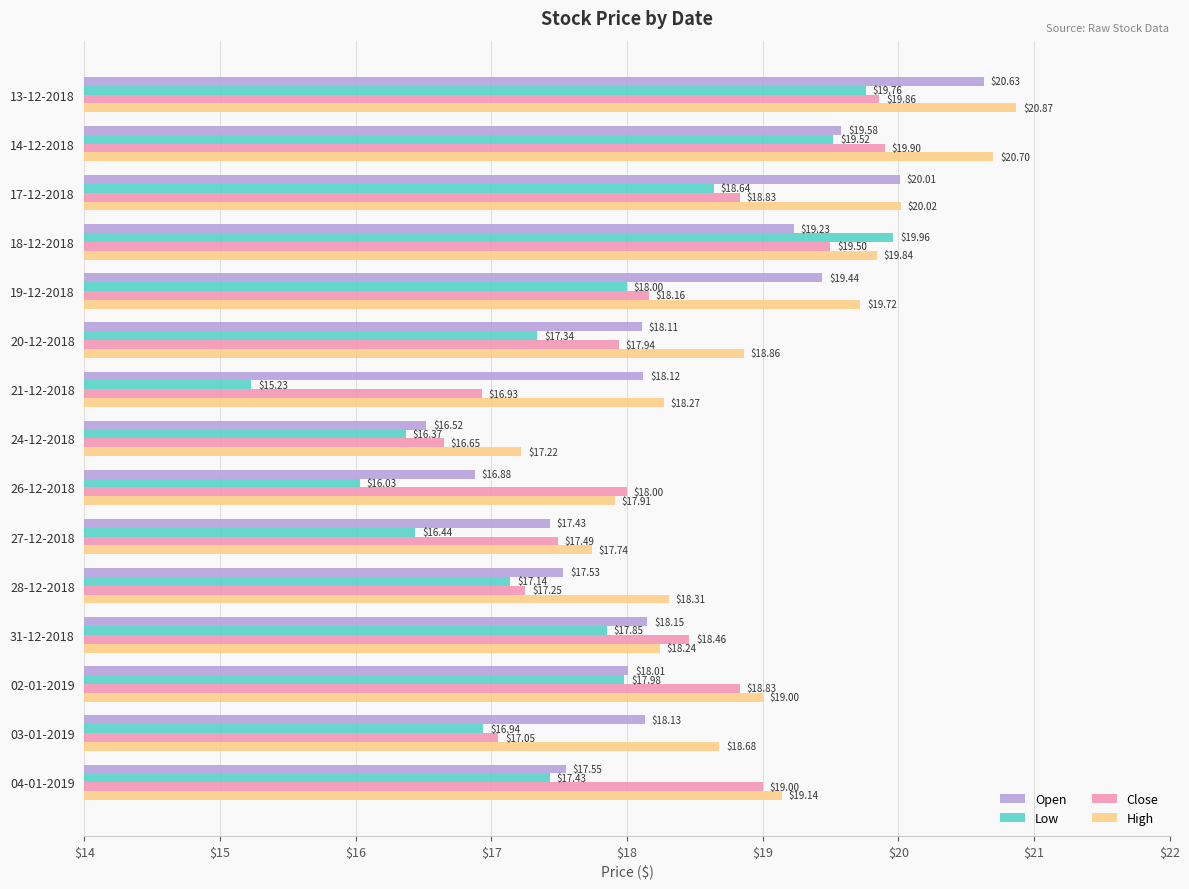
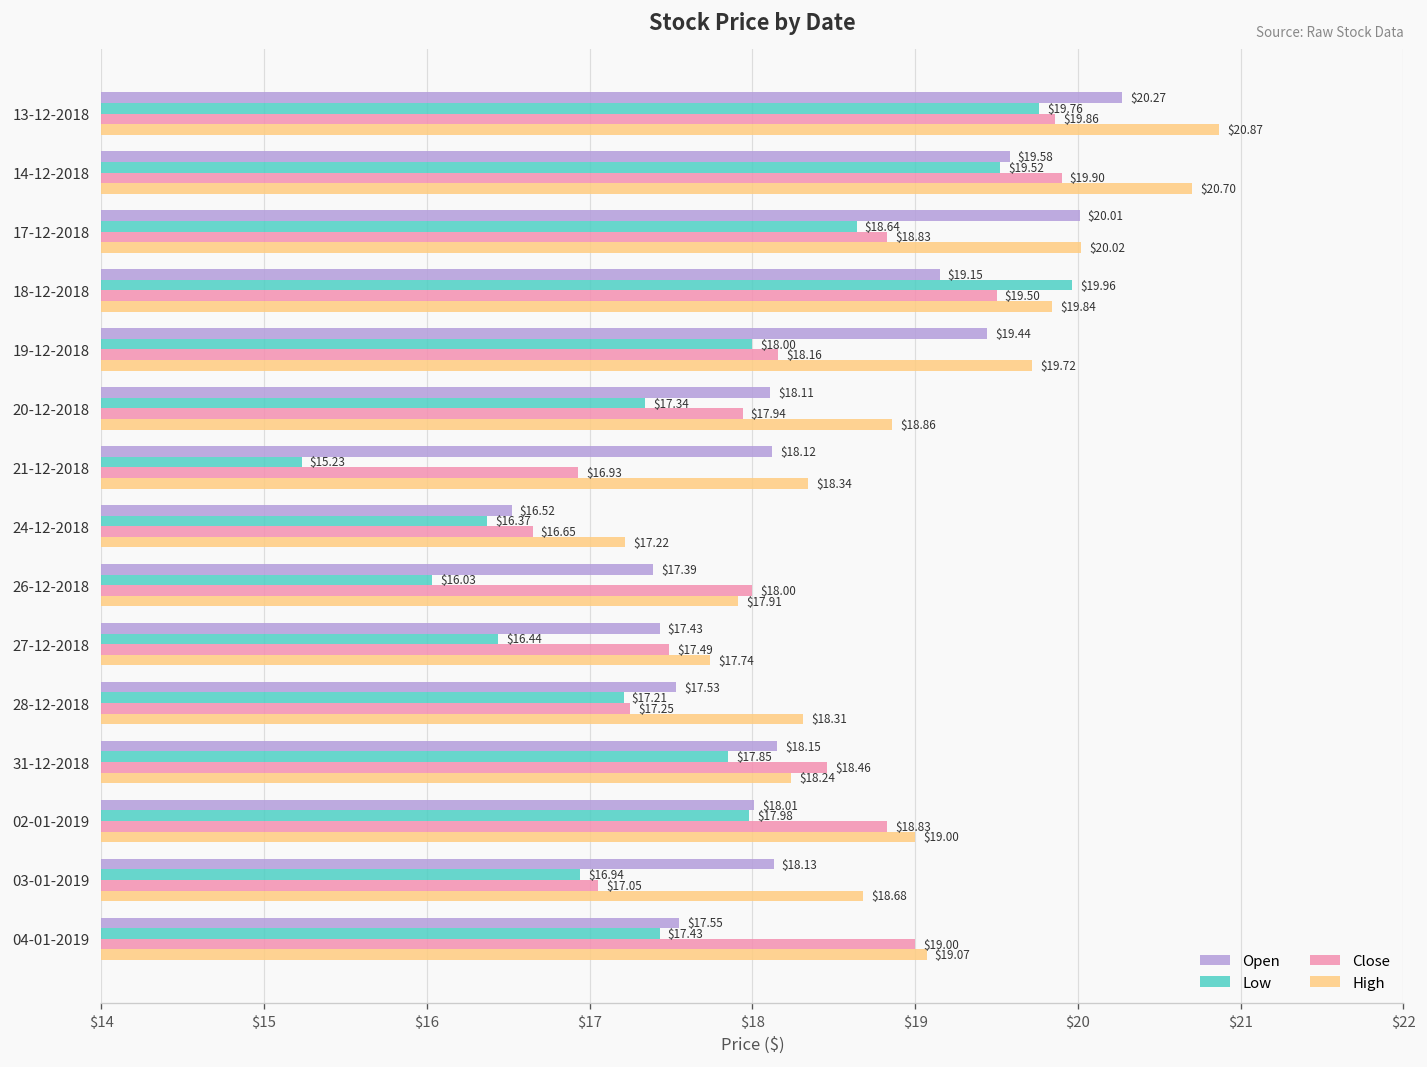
  {
    "Open": {
-     "13-12-2018": "$20.63",
+     "13-12-2018": "$20.27",
      "14-12-2018": "$19.58",
      "17-12-2018": "$20.01",
-     "18-12-2018": "$19.23",
+     "18-12-2018": "$19.15",
      "19-12-2018": "$19.44",
      "20-12-2018": "$18.11",
      "21-12-2018": "$18.12",
      "24-12-2018": "$16.52",
-     "26-12-2018": "$16.88",
+     "26-12-2018": "$17.39",
      "27-12-2018": "$17.43",
      "28-12-2018": "$17.53",
      "31-12-2018": "$18.15",
      "02-01-2019": "$18.01",
      "03-01-2019": "$18.13",
      "04-01-2019": "$17.55"
    },
    "Low": {
      "13-12-2018": "$19.76",
      "14-12-2018": "$19.52",
      "17-12-2018": "$18.64",
      "18-12-2018": "$19.96",
      "19-12-2018": "$18.00",
      "20-12-2018": "$17.34",
      "21-12-2018": "$15.23",
      "24-12-2018": "$16.37",
      "26-12-2018": "$16.03",
      "27-12-2018": "$16.44",
-     "28-12-2018": "$17.14",
+     "28-12-2018": "$17.21",
      "31-12-2018": "$17.85",
      "02-01-2019": "$17.98",
      "03-01-2019": "$16.94",
      "04-01-2019": "$17.43"
    },
    "Close": {
      "13-12-2018": "$19.86",
      "14-12-2018": "$19.90",
      "17-12-2018": "$18.83",
      "18-12-2018": "$19.50",
      "19-12-2018": "$18.16",
      "20-12-2018": "$17.94",
      "21-12-2018": "$16.93",
      "24-12-2018": "$16.65",
      "26-12-2018": "$18.00",
      "27-12-2018": "$17.49",
      "28-12-2018": "$17.25",
      "31-12-2018": "$18.46",
      "02-01-2019": "$18.83",
      "03-01-2019": "$17.05",
      "04-01-2019": "$19.00"
    },
    "High": {
      "13-12-2018": "$20.87",
      "14-12-2018": "$20.70",
      "17-12-2018": "$20.02",
      "18-12-2018": "$19.84",
      "19-12-2018": "$19.72",
      "20-12-2018": "$18.86",
-     "21-12-2018": "$18.27",
+     "21-12-2018": "$18.34",
      "24-12-2018": "$17.22",
      "26-12-2018": "$17.91",
      "27-12-2018": "$17.74",
      "28-12-2018": "$18.31",
      "31-12-2018": "$18.24",
      "02-01-2019": "$19.00",
      "03-01-2019": "$18.68",
-     "04-01-2019": "$19.14"
+     "04-01-2019": "$19.07"
    }
  }
